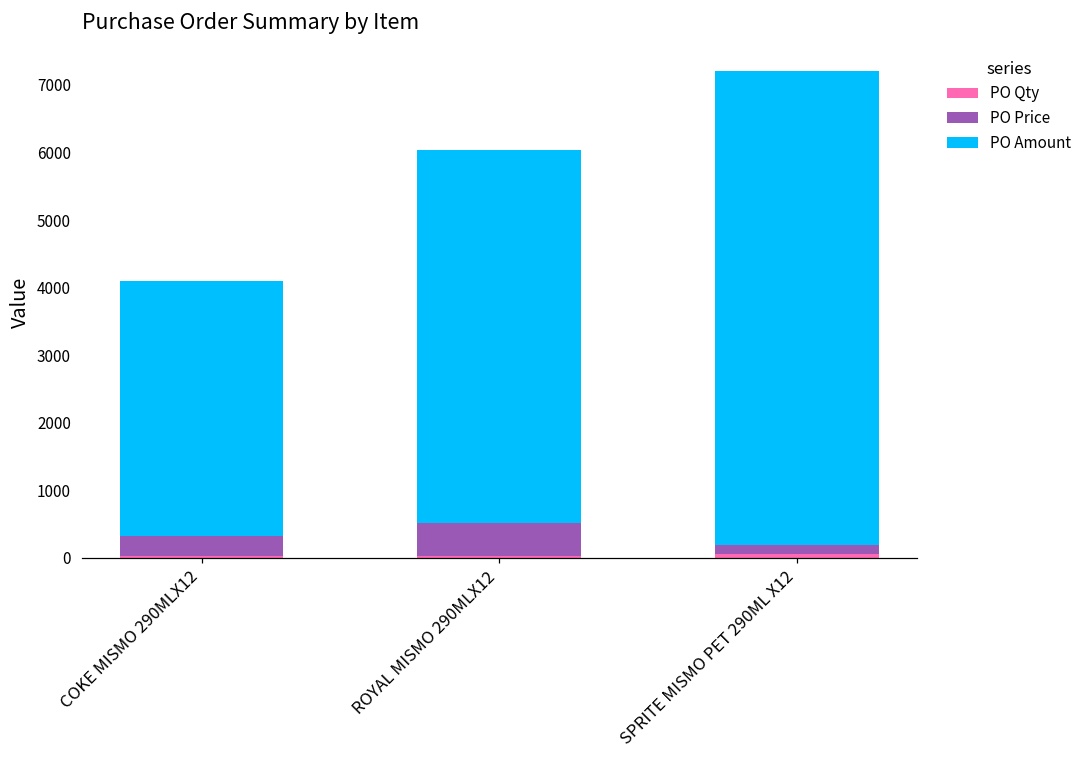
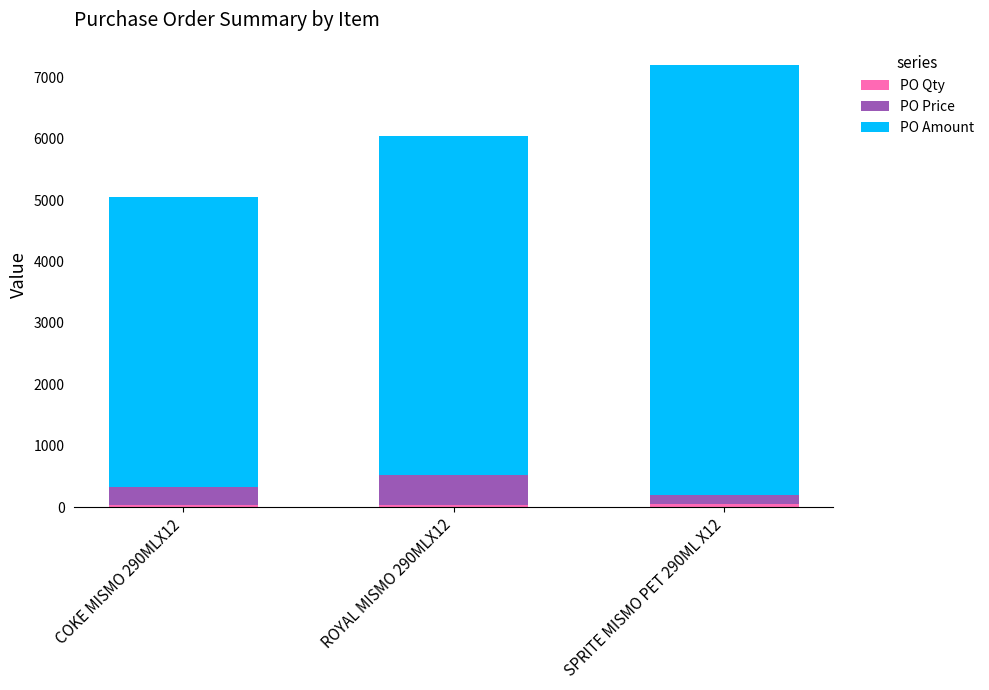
  {
    "PO Qty": {
      "SPRITE MISMO PET 290ML X12": 100
    },
    "PO Price": {
      "COKE MISMO 290MLX12": 300,
      "ROYAL MISMO 290MLX12": 500,
      "SPRITE MISMO PET 290ML X12": 100
    },
    "PO Amount": {
-     "COKE MISMO 290MLX12": 3800,
+     "COKE MISMO 290MLX12": 4700,
      "ROYAL MISMO 290MLX12": 5500,
      "SPRITE MISMO PET 290ML X12": 7000
    }
  }
